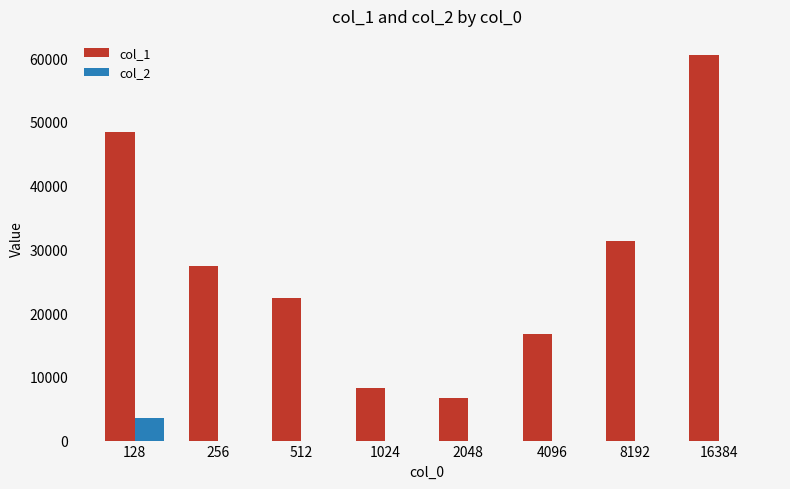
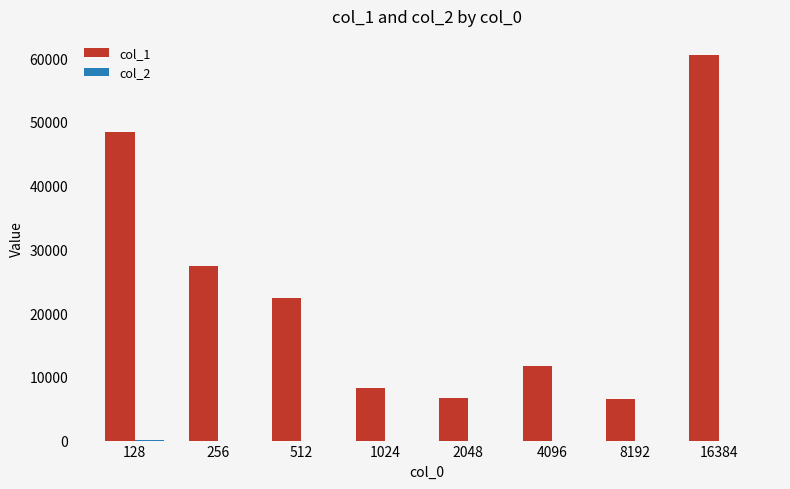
  {
    "col_1": {
      "128": 48000,
      "256": 27000,
      "512": 22000,
      "1024": 8000,
      "2048": 7000,
-     "4096": 17000,
-     "8192": 31000,
+     "4096": 12000,
+     "8192": 6000,
      "16384": 60000
    },
    "col_2": {
-     "128": 4000
+     "128": 0
    }
  }
